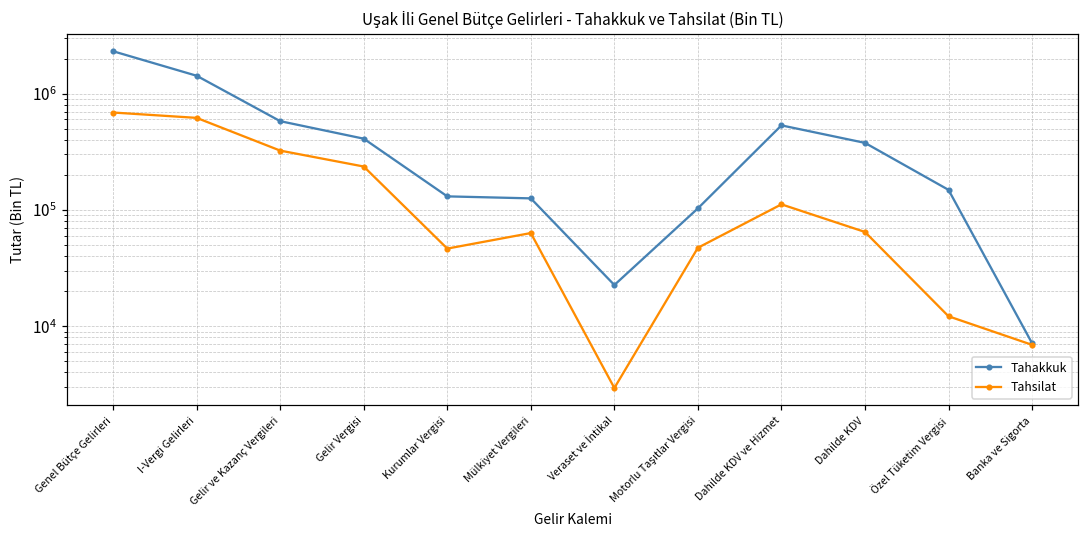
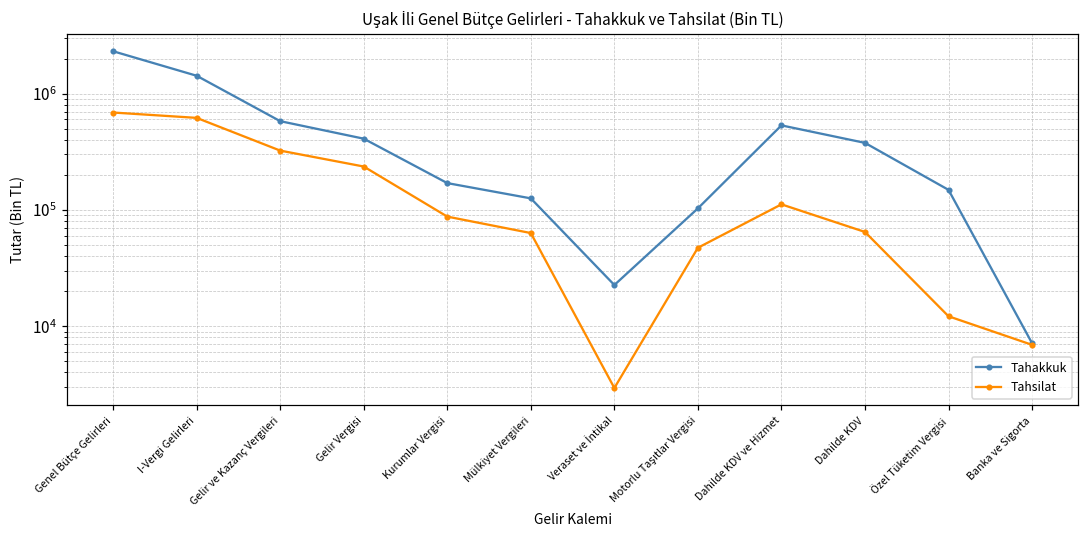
  {
    "Tahakkuk": {
      "Genel Bütçe Gelirleri": 2300000,
      "I-Vergi Gelirleri": 1400000,
      "Gelir ve Kazanç Vergileri": 600000,
      "Gelir Vergisi": 410000,
-     "Kurumlar Vergisi": 130000,
+     "Kurumlar Vergisi": 170000,
      "Mülkiyet Vergileri": 130000,
      "Veraset ve İntikal": 23000,
      "Motorlu Taşıtlar Vergisi": 100000,
      "Dahilde KDV ve Hizmet": 500000,
      "Dahilde KDV": 380000,
      "Özel Tüketim Vergisi": 150000
    },
    "Tahsilat": {
      "Genel Bütçe Gelirleri": 700000,
      "I-Vergi Gelirleri": 600000,
      "Gelir ve Kazanç Vergileri": 320000,
      "Gelir Vergisi": 240000,
-     "Kurumlar Vergisi": 50000,
+     "Kurumlar Vergisi": 90000,
      "Mülkiyet Vergileri": 60000,
      "Veraset ve İntikal": 2900,
      "Motorlu Taşıtlar Vergisi": 50000,
      "Dahilde KDV ve Hizmet": 110000,
      "Dahilde KDV": 60000,
      "Özel Tüketim Vergisi": 12000
    }
  }
